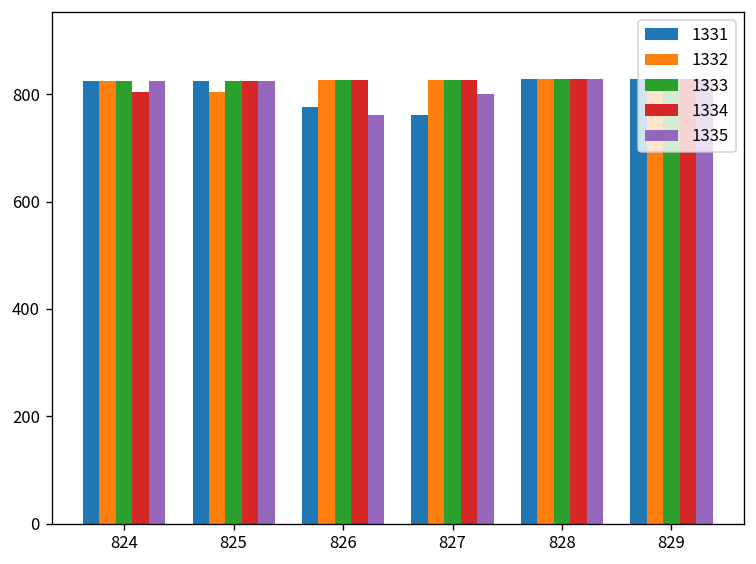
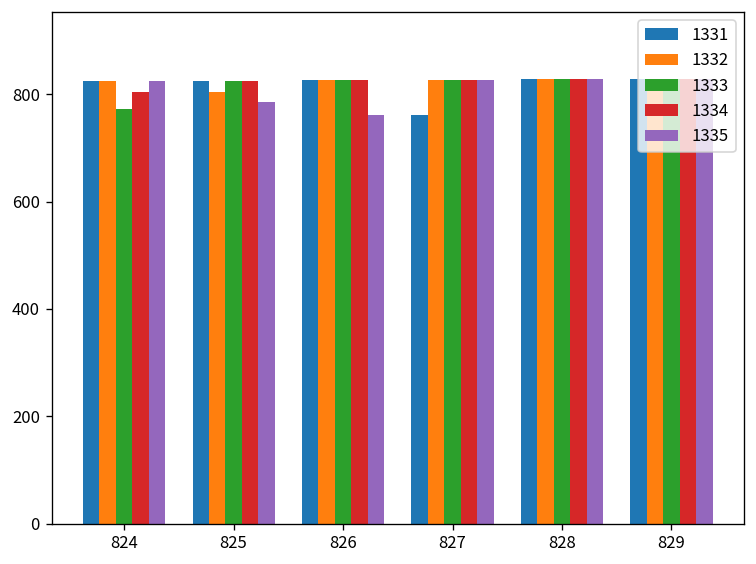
  {
    "1331": {
      "824": 820,
      "825": 830,
-     "826": 780,
+     "826": 830,
      "827": 760,
      "828": 830,
      "829": 830
    },
    "1332": {
      "824": 820,
      "825": 810,
      "826": 830,
      "827": 830,
      "828": 830
    },
    "1333": {
-     "824": 820,
+     "824": 770,
      "825": 830,
      "826": 830,
      "827": 830,
      "828": 830
    },
    "1334": {
      "824": 810,
      "825": 830,
      "826": 830,
      "827": 830,
      "828": 830
    },
    "1335": {
      "824": 820,
-     "825": 830,
+     "825": 790,
      "826": 760,
-     "827": 800,
+     "827": 830,
      "828": 830
    }
  }
